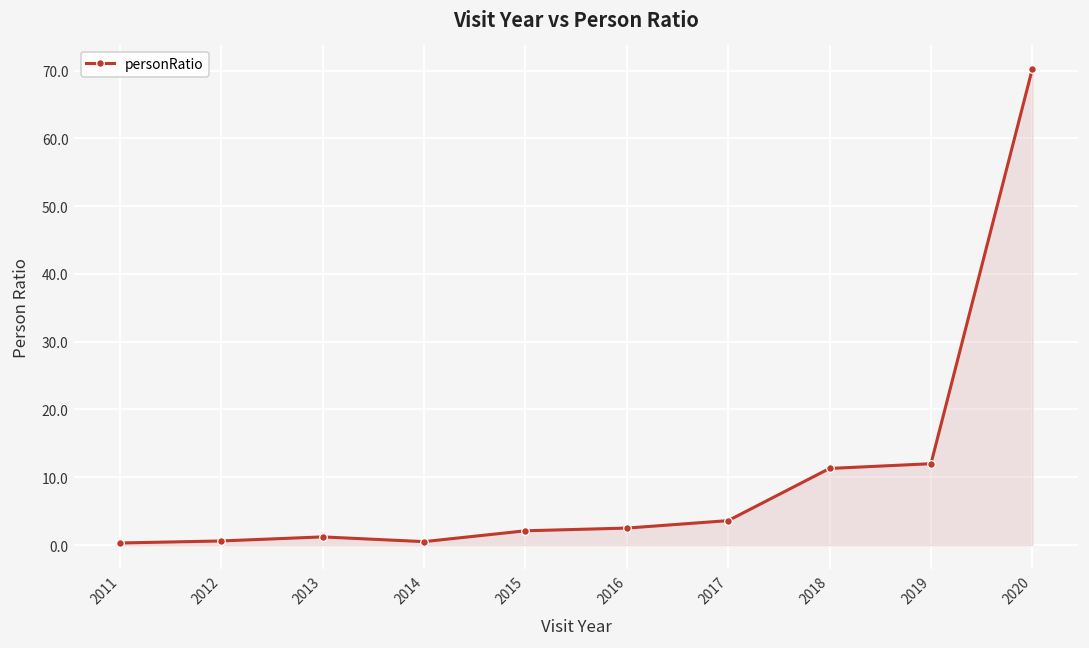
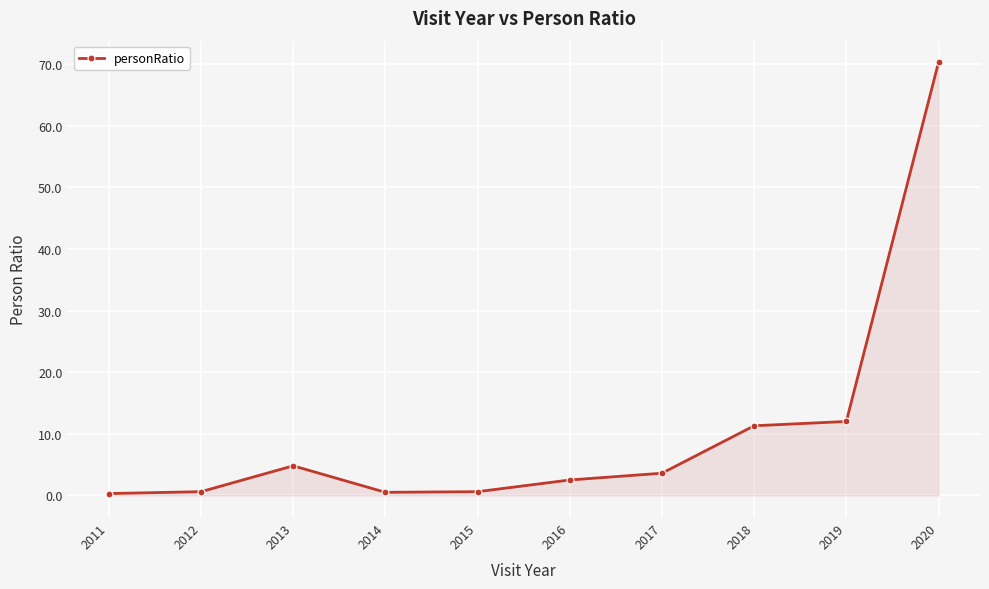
  {
    "2011": 0,
    "2012": 1,
-   "2013": 1,
+   "2013": 5,
    "2014": 1,
-   "2015": 2,
+   "2015": 1,
    "2016": 3,
    "2017": 4,
    "2018": 11,
    "2019": 12,
    "2020": 70
  }
